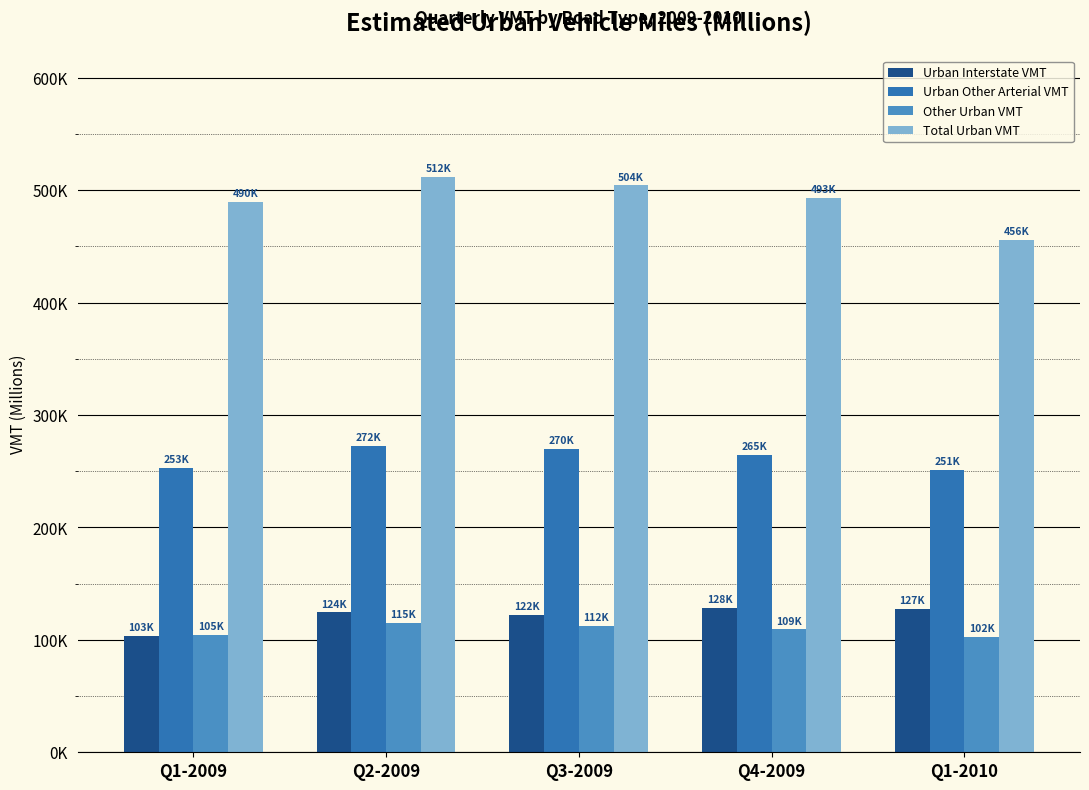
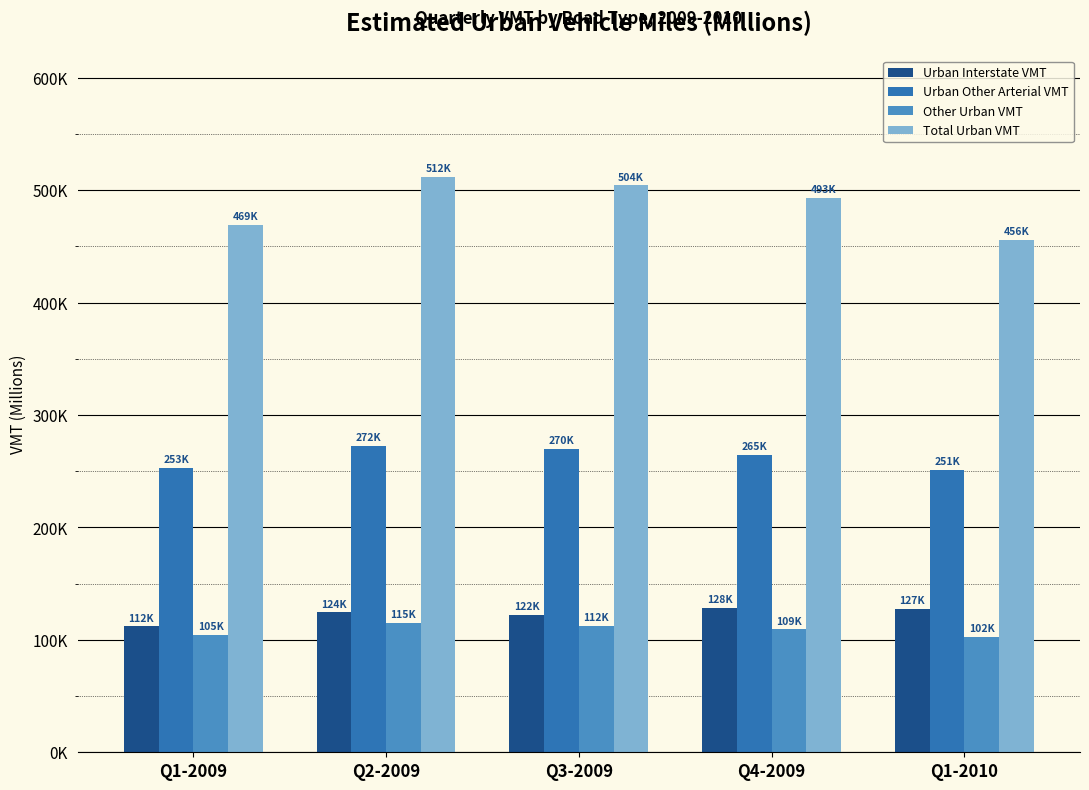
  {
    "Urban Interstate VMT": {
-     "Q1-2009": "103K",
+     "Q1-2009": "112K",
      "Q2-2009": "124K",
      "Q3-2009": "122K",
      "Q4-2009": "128K",
      "Q1-2010": "127K"
    },
    "Total Urban VMT": {
-     "Q1-2009": "490K",
+     "Q1-2009": "469K",
      "Q2-2009": "512K",
      "Q3-2009": "504K",
      "Q4-2009": "493K",
      "Q1-2010": "456K"
    }
  }
